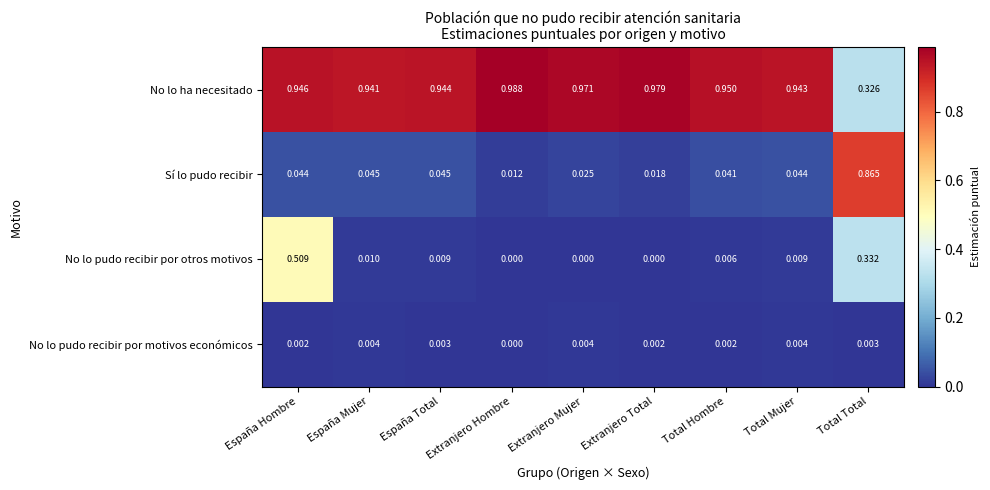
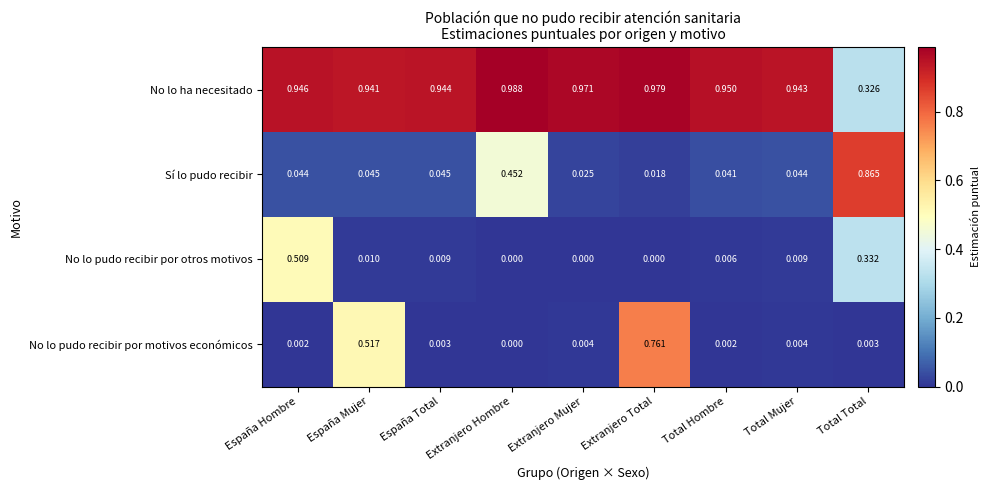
  {
    "No lo ha necesitado": {
      "España Hombre": 0.946,
      "España Mujer": 0.941,
      "España Total": 0.944,
      "Extranjero Hombre": 0.988,
      "Extranjero Mujer": 0.971,
      "Extranjero Total": 0.979,
      "Total Hombre": 0.950,
      "Total Mujer": 0.943,
      "Total Total": 0.326
    },
    "Sí lo pudo recibir": {
      "España Hombre": 0.044,
      "España Mujer": 0.045,
      "España Total": 0.045,
-     "Extranjero Hombre": 0.012,
+     "Extranjero Hombre": 0.452,
      "Extranjero Mujer": 0.025,
      "Extranjero Total": 0.018,
      "Total Hombre": 0.041,
      "Total Mujer": 0.044,
      "Total Total": 0.865
    },
    "No lo pudo recibir por otros motivos": {
      "España Hombre": 0.509,
      "España Mujer": 0.010,
      "España Total": 0.009,
      "Extranjero Hombre": 0.000,
      "Extranjero Mujer": 0.000,
      "Extranjero Total": 0.000,
      "Total Hombre": 0.006,
      "Total Mujer": 0.009,
      "Total Total": 0.332
    },
    "No lo pudo recibir por motivos económicos": {
      "España Hombre": 0.002,
-     "España Mujer": 0.004,
+     "España Mujer": 0.517,
      "España Total": 0.003,
      "Extranjero Hombre": 0.000,
      "Extranjero Mujer": 0.004,
-     "Extranjero Total": 0.002,
+     "Extranjero Total": 0.761,
      "Total Hombre": 0.002,
      "Total Mujer": 0.004,
      "Total Total": 0.003
    }
  }
